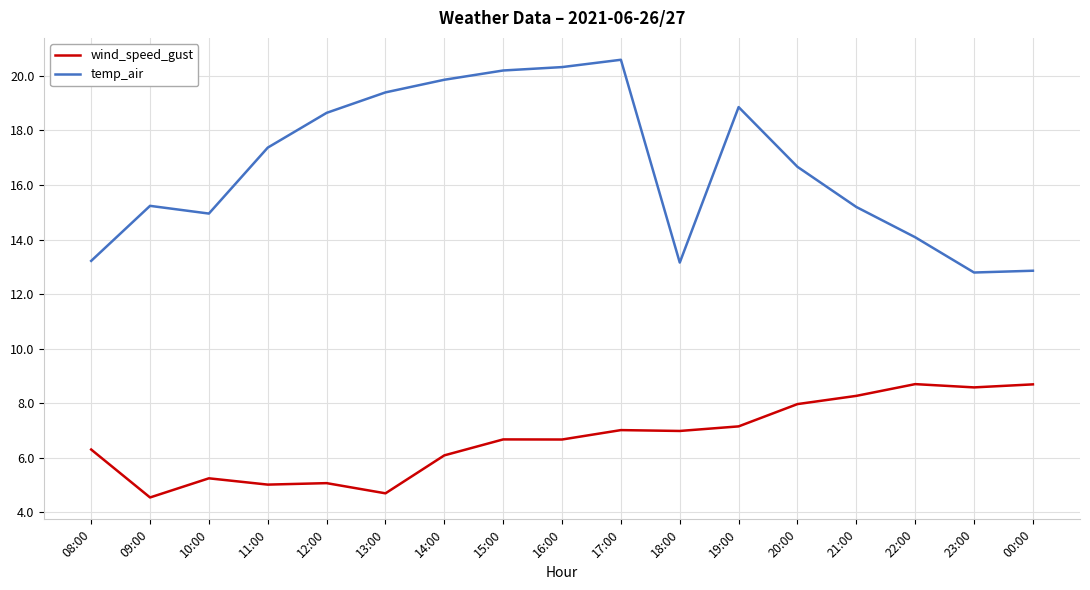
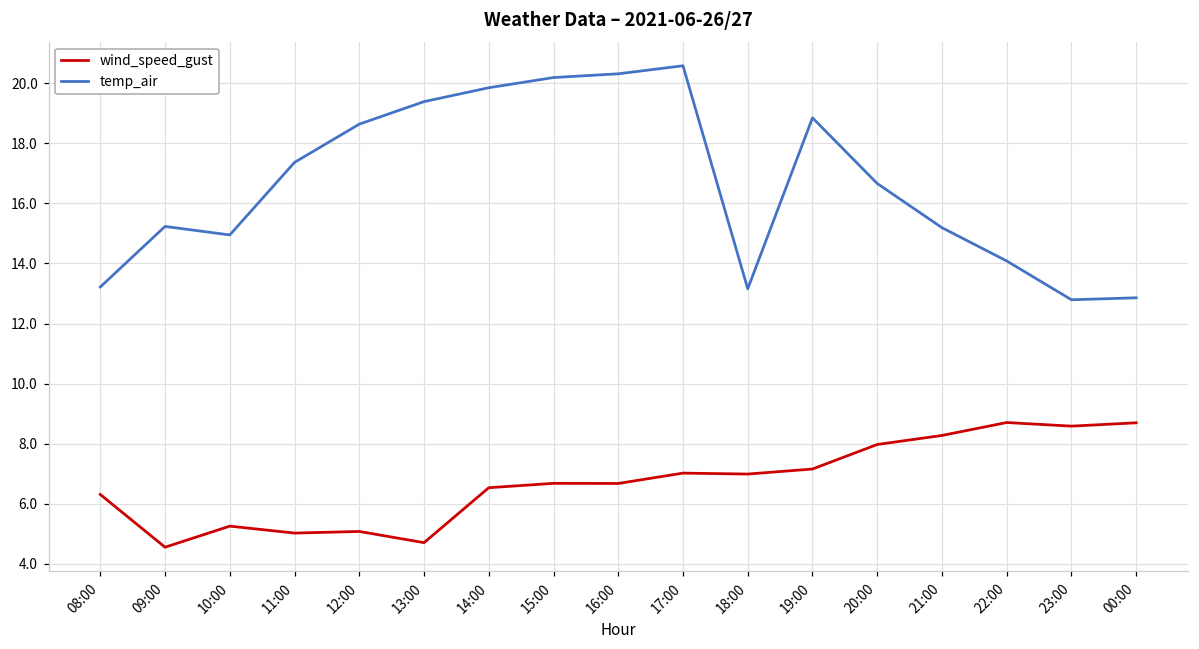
  {
    "wind_speed_gust": {
      "08:00": 6.3,
      "09:00": 4.5,
      "10:00": 5.3,
      "11:00": 5.0,
      "12:00": 5.1,
      "13:00": 4.7,
-     "14:00": 6.1,
+     "14:00": 6.5,
      "15:00": 6.7,
      "16:00": 6.7,
      "17:00": 7.0,
      "18:00": 7.0,
      "19:00": 7.2,
      "20:00": 8.0,
      "21:00": 8.3,
      "22:00": 8.7,
      "23:00": 8.6,
      "00:00": 8.7
    },
    "temp_air": {
      "08:00": 13.2,
      "09:00": 15.2,
      "10:00": 15.0,
      "11:00": 17.4,
      "12:00": 18.6,
      "13:00": 19.4,
      "14:00": 19.9,
      "15:00": 20.2,
      "16:00": 20.3,
      "17:00": 20.6,
      "18:00": 13.2,
      "19:00": 18.9,
      "20:00": 16.7,
      "21:00": 15.2,
      "22:00": 14.1,
      "23:00": 12.8,
      "00:00": 12.9
    }
  }
